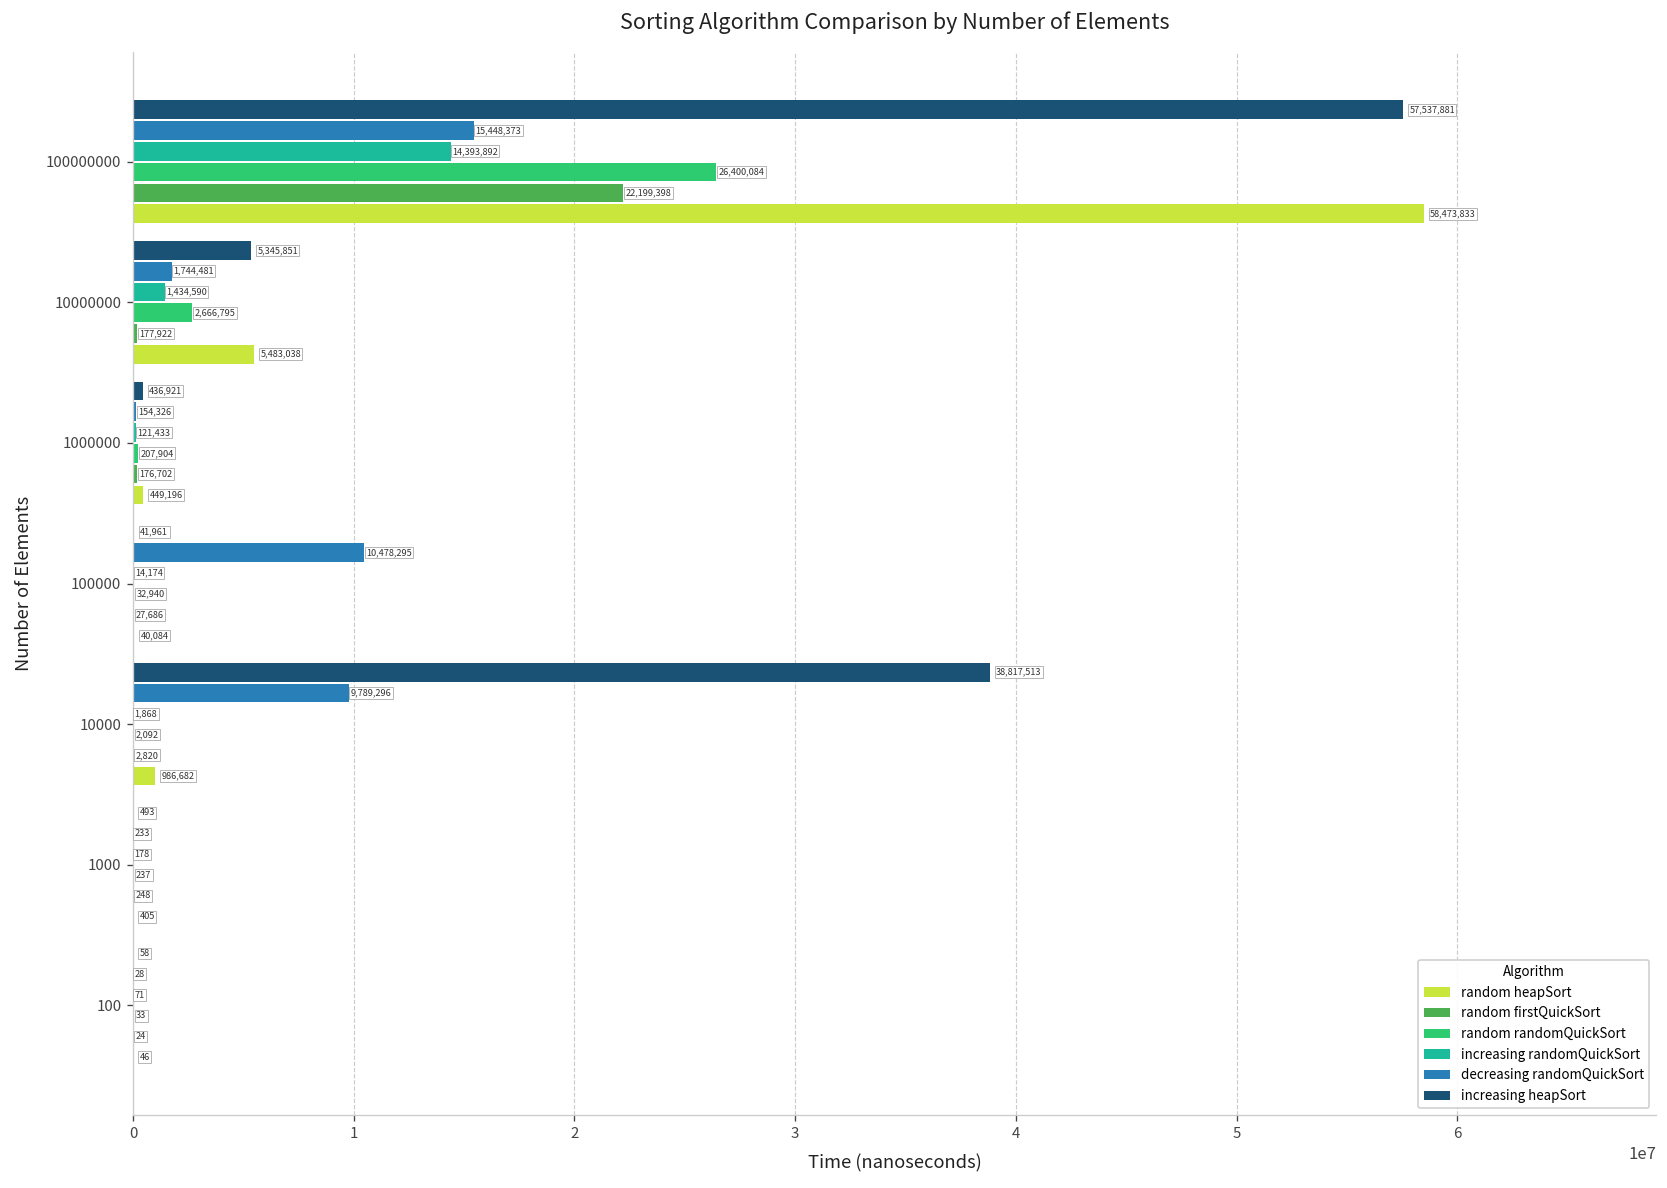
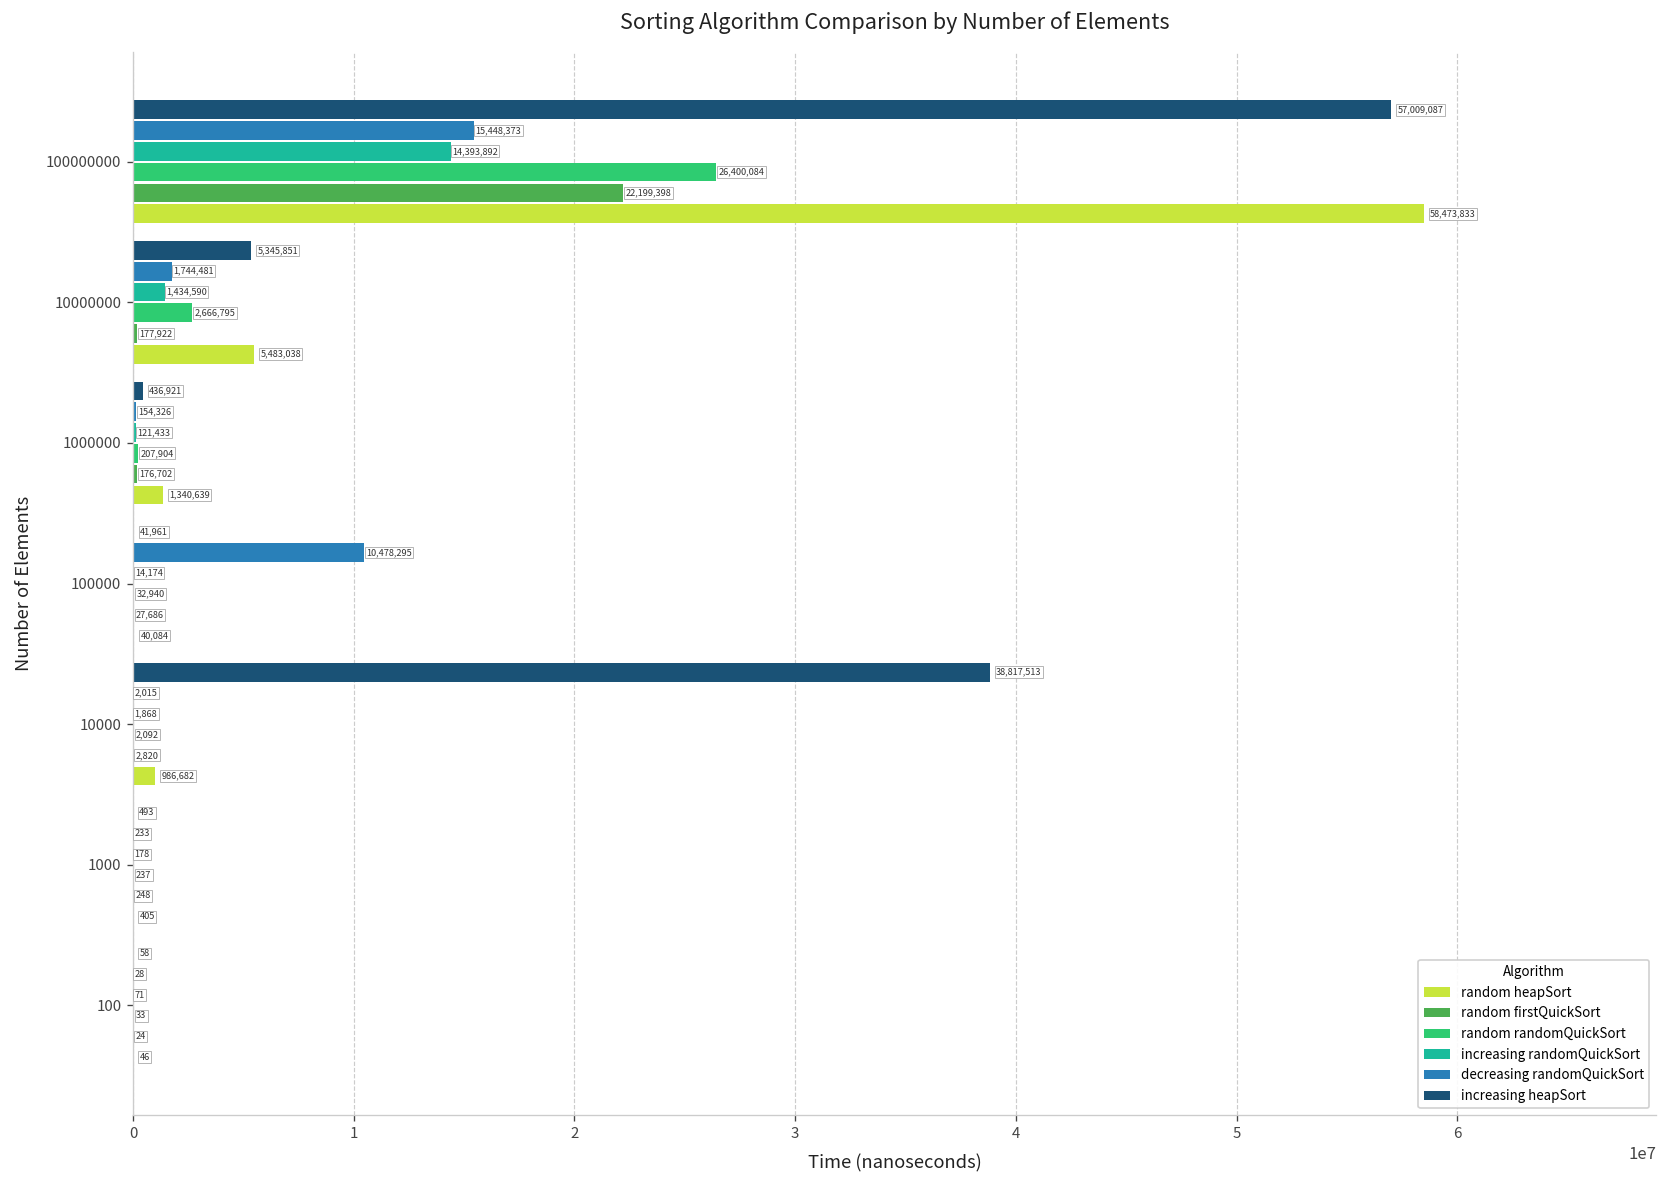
  {
    "random heapSort": {
-     "1000000": "449,196"
+     "1000000": "1,340,639"
    },
    "decreasing randomQuickSort": {
-     "10000": "9,789,296"
+     "10000": "2,015"
    },
    "increasing heapSort": {
-     "100000000": "57,537,881"
+     "100000000": "57,009,087"
    }
  }
